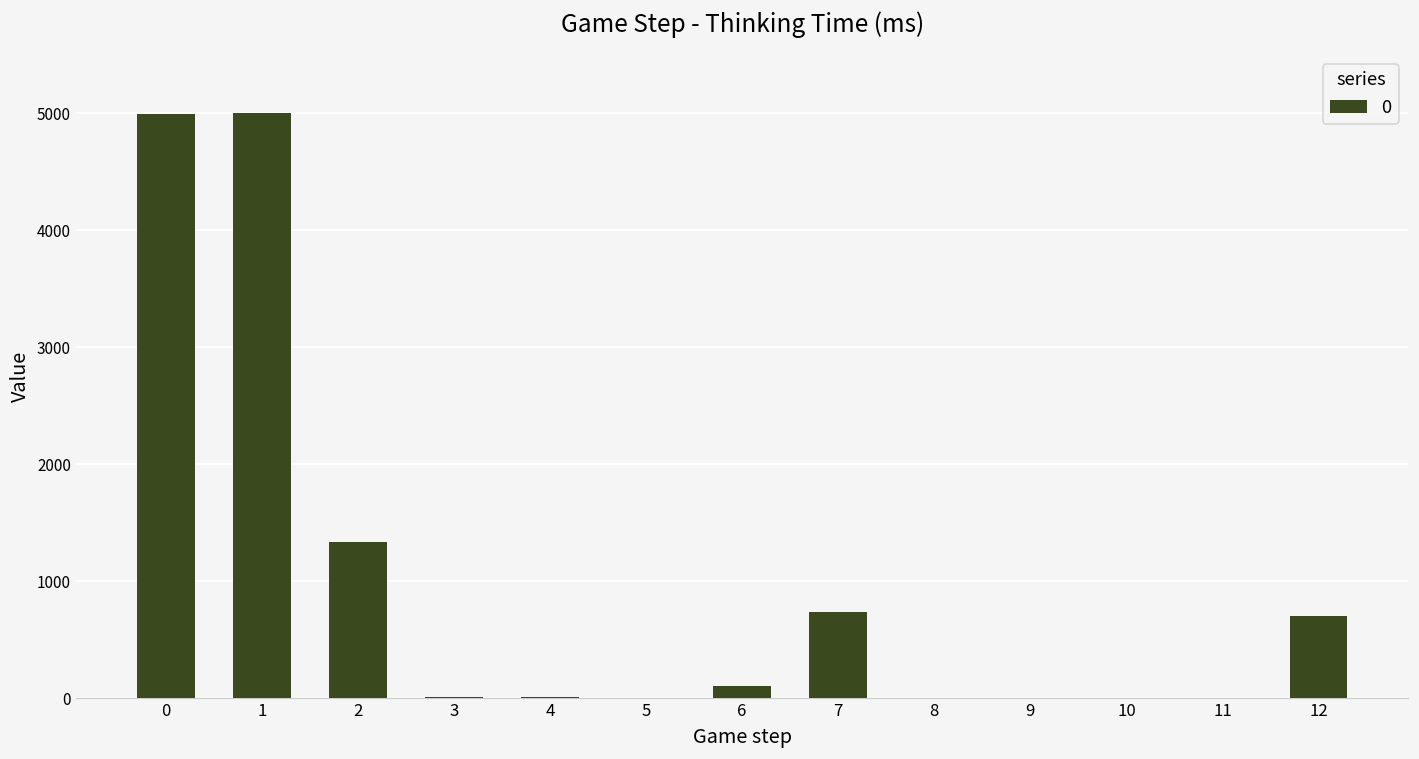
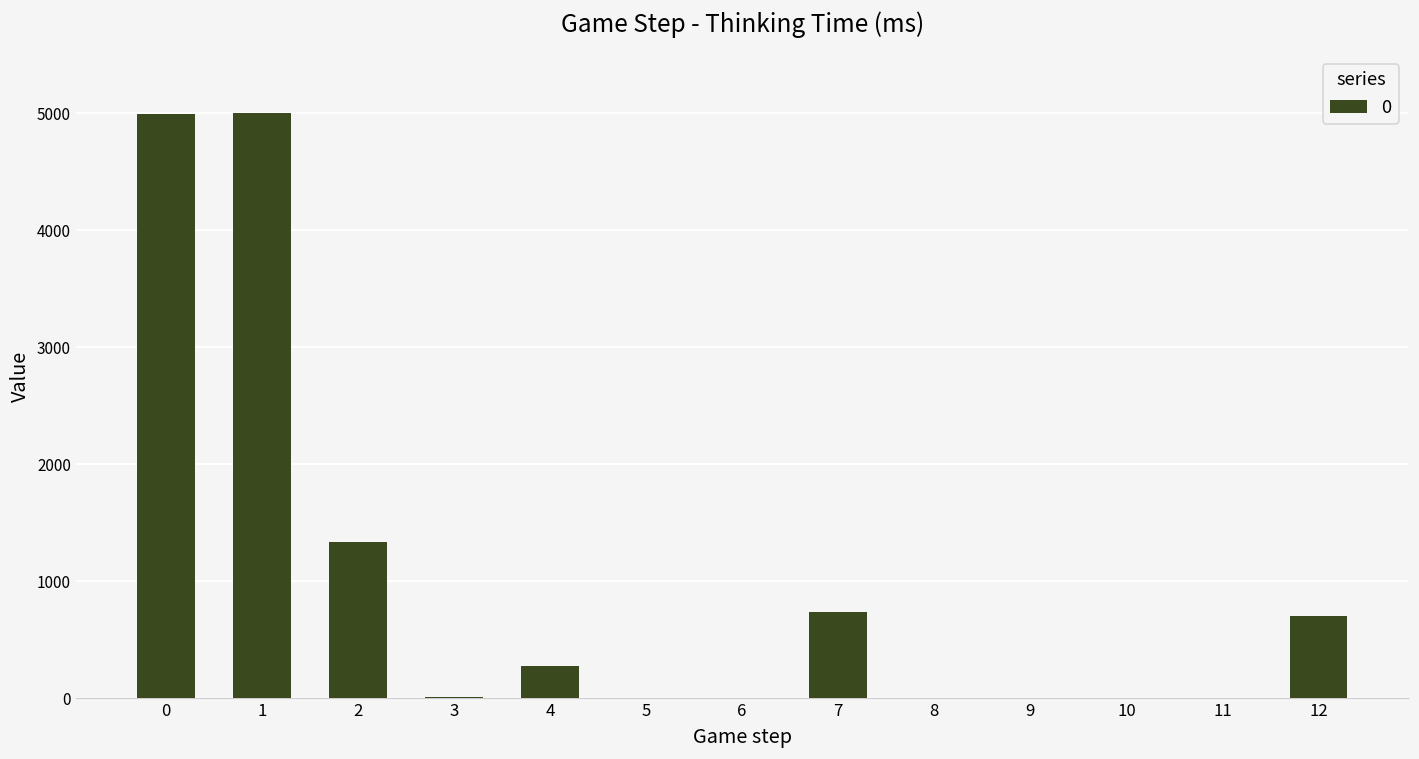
  {
    "0": 5000,
    "1": 5000,
    "2": 1330,
-   "4": 10,
+   "4": 280,
    "5": 0,
-   "6": 100,
+   "6": 0,
    "7": 740,
    "8": 0,
    "9": 0,
    "10": 0,
    "11": 0,
    "12": 700
  }
